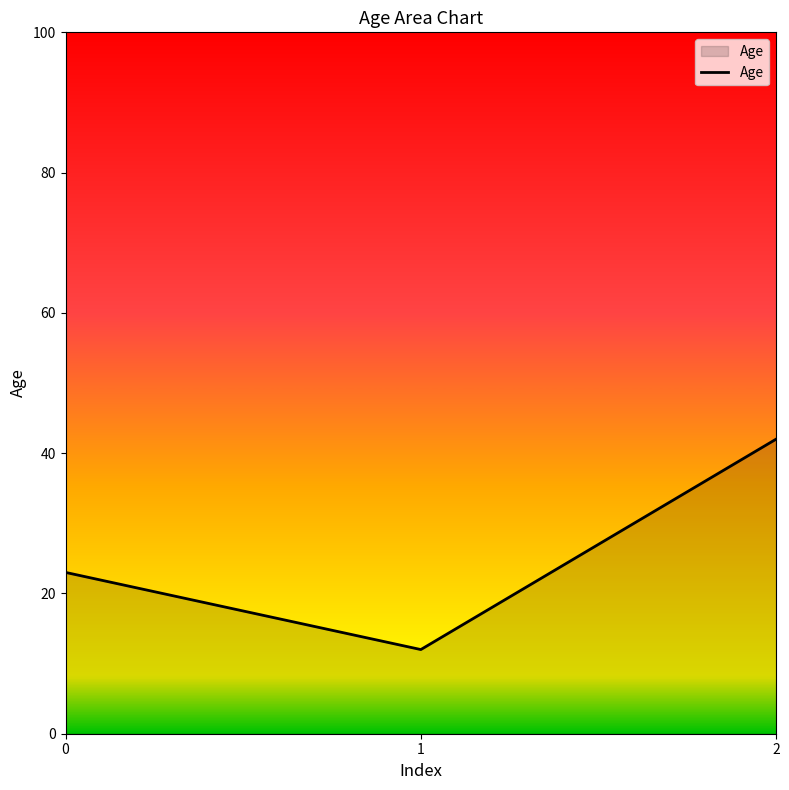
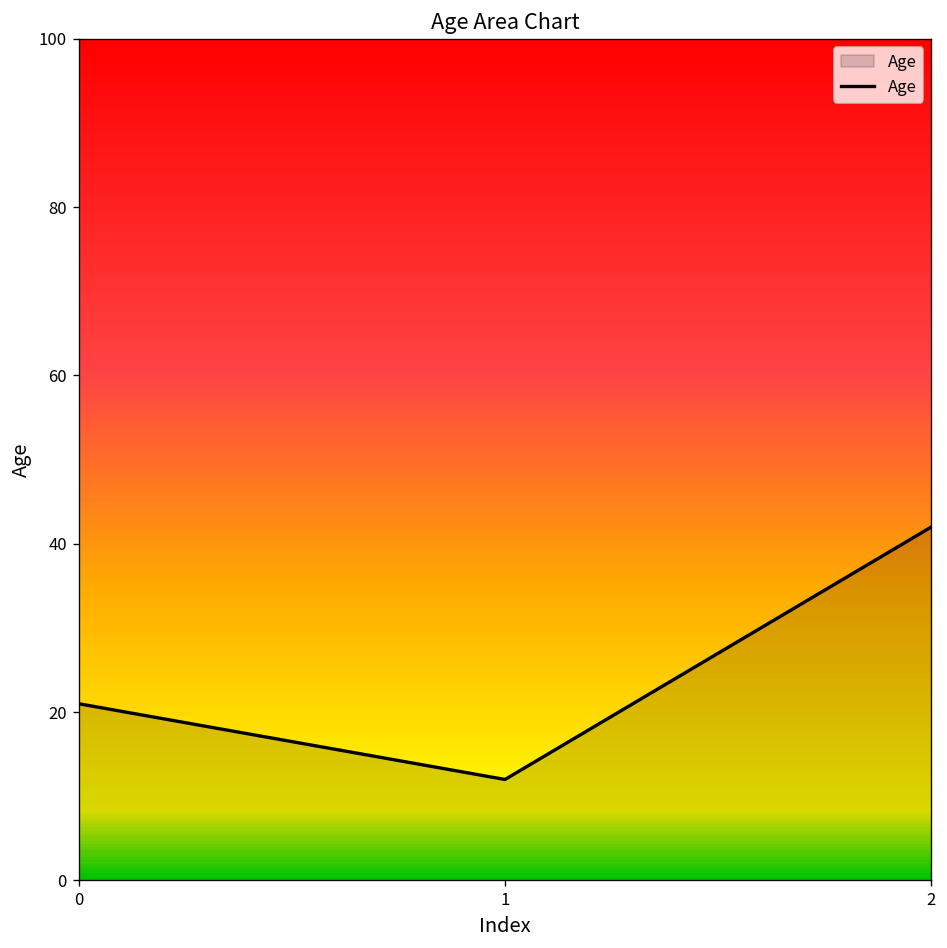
  {
-   "0": 23,
+   "0": 21,
    "1": 12,
    "2": 42
  }
